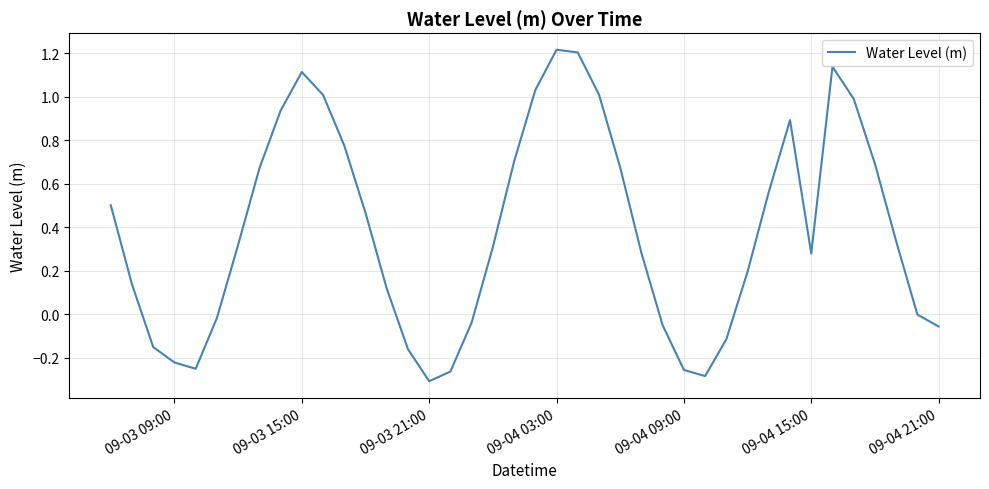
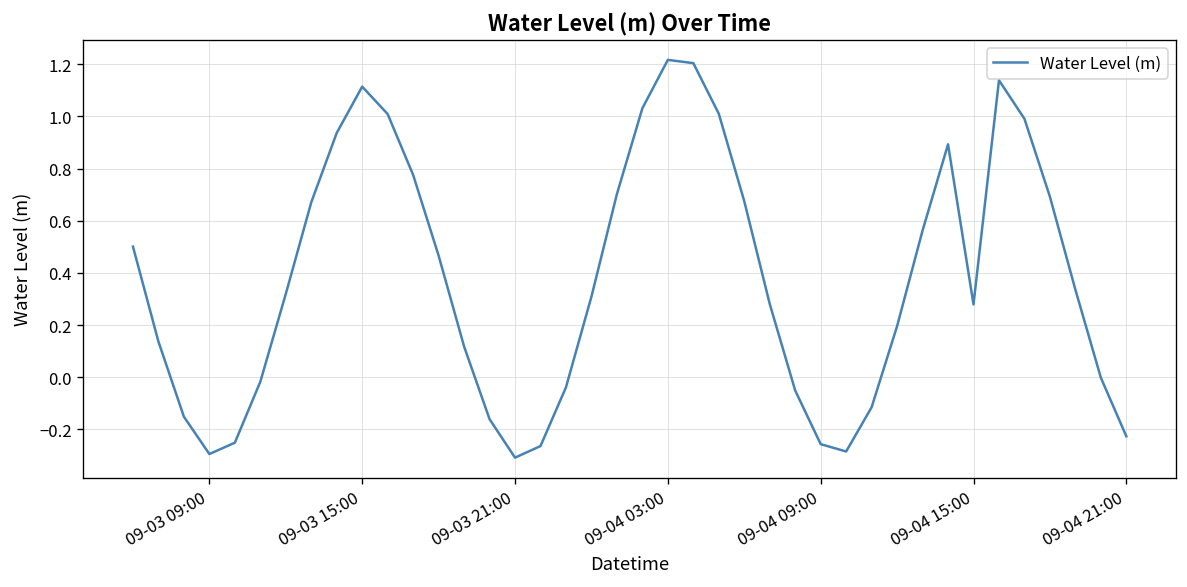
  {
-   "09-03 09:00": -0.22,
+   "09-03 09:00": -0.29,
    "09-03 15:00": 1.11,
    "09-03 21:00": -0.31,
    "09-04 03:00": 1.22,
    "09-04 09:00": -0.26,
    "09-04 15:00": 0.28,
-   "09-04 21:00": -0.06
+   "09-04 21:00": -0.23
  }
